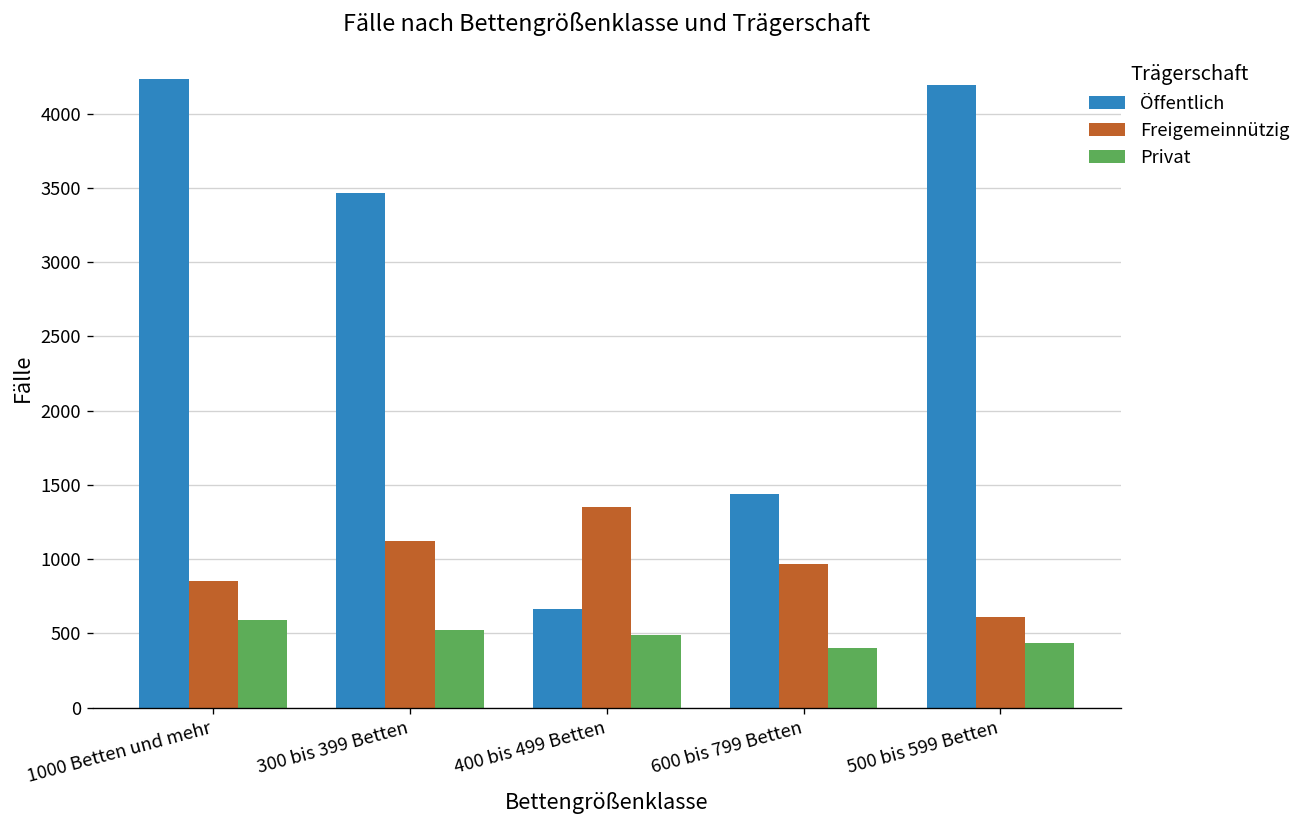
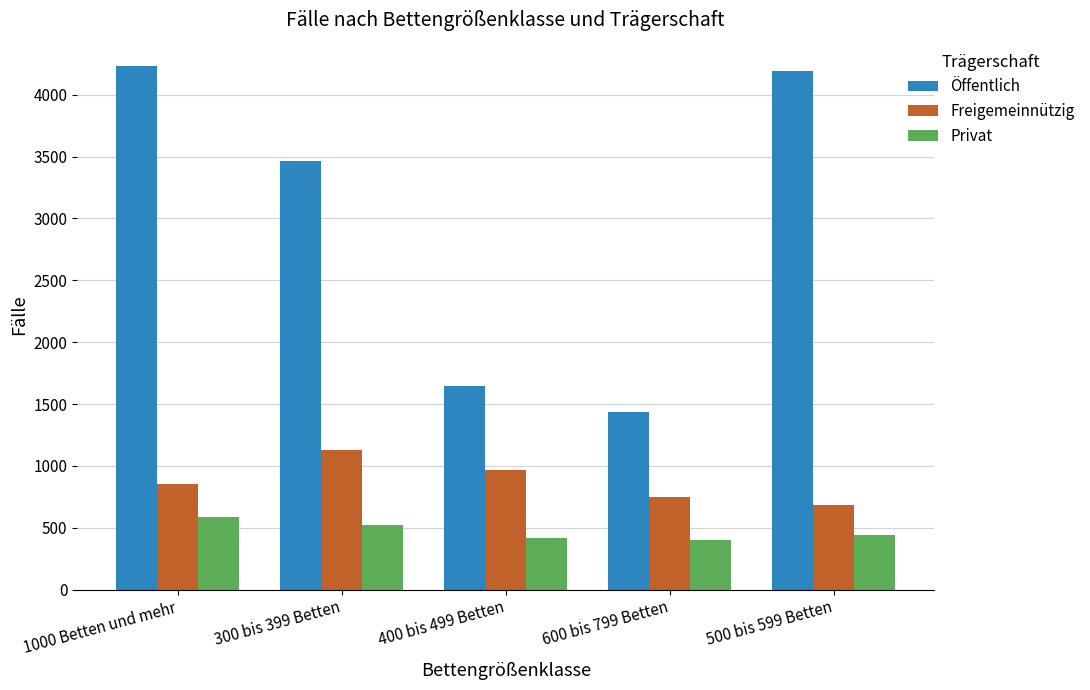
  {
    "Öffentlich": {
      "1000 Betten und mehr": 4230,
      "300 bis 399 Betten": 3470,
-     "400 bis 499 Betten": 660,
+     "400 bis 499 Betten": 1650,
      "600 bis 799 Betten": 1440,
      "500 bis 599 Betten": 4190
    },
    "Freigemeinnützig": {
      "1000 Betten und mehr": 850,
      "300 bis 399 Betten": 1130,
-     "400 bis 499 Betten": 1350,
-     "600 bis 799 Betten": 970,
-     "500 bis 599 Betten": 610
+     "400 bis 499 Betten": 970,
+     "600 bis 799 Betten": 750,
+     "500 bis 599 Betten": 690
    },
    "Privat": {
      "1000 Betten und mehr": 590,
      "300 bis 399 Betten": 520,
-     "400 bis 499 Betten": 490,
+     "400 bis 499 Betten": 420,
      "600 bis 799 Betten": 400,
      "500 bis 599 Betten": 440
    }
  }
